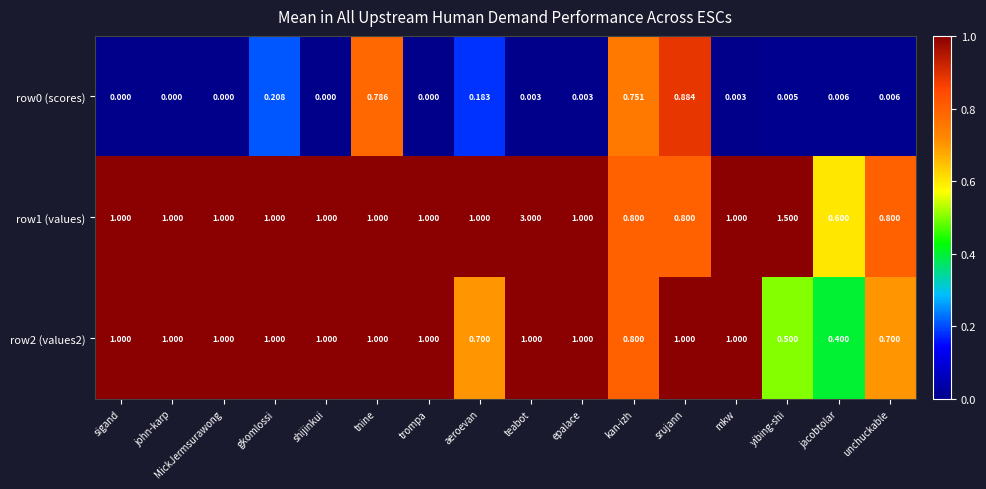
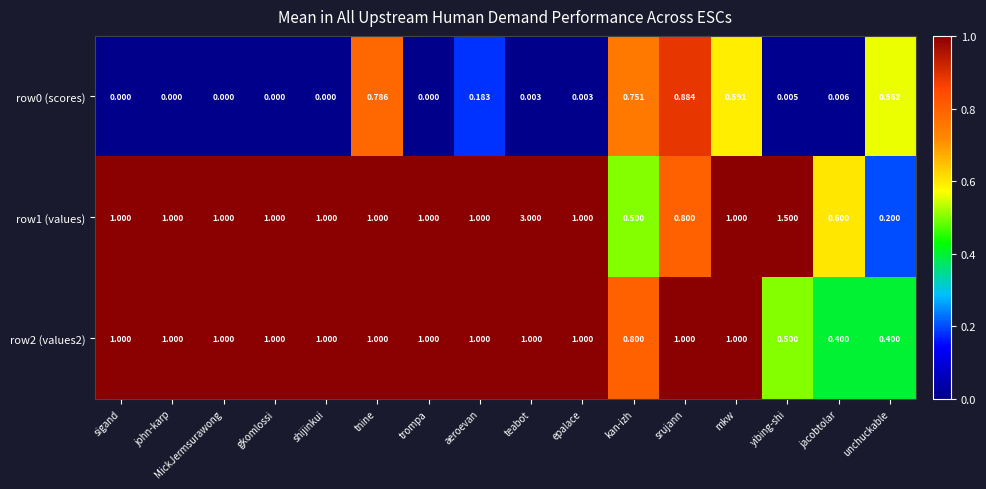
  {
    "row0 (scores)": {
      "sigand": 0.000,
      "john-karp": 0.000,
      "MickJermsurawong": 0.000,
-     "gkomlossi": 0.208,
+     "gkomlossi": 0.000,
      "shijinkui": 0.000,
      "tnine": 0.786,
      "trompa": 0.000,
      "aeroevan": 0.183,
      "teabot": 0.003,
      "epalace": 0.003,
      "kan-izh": 0.751,
      "srujann": 0.884,
-     "mkw": 0.003,
+     "mkw": 0.591,
      "yibing-shi": 0.005,
      "jacobtolar": 0.006,
-     "unchuckable": 0.006
+     "unchuckable": 0.562
    },
    "row1 (values)": {
      "sigand": 1.000,
      "john-karp": 1.000,
      "MickJermsurawong": 1.000,
      "gkomlossi": 1.000,
      "shijinkui": 1.000,
      "tnine": 1.000,
      "trompa": 1.000,
      "aeroevan": 1.000,
      "teabot": 3.000,
      "epalace": 1.000,
-     "kan-izh": 0.800,
+     "kan-izh": 0.500,
      "srujann": 0.800,
      "mkw": 1.000,
      "yibing-shi": 1.500,
      "jacobtolar": 0.600,
-     "unchuckable": 0.800
+     "unchuckable": 0.200
    },
    "row2 (values2)": {
      "sigand": 1.000,
      "john-karp": 1.000,
      "MickJermsurawong": 1.000,
      "gkomlossi": 1.000,
      "shijinkui": 1.000,
      "tnine": 1.000,
      "trompa": 1.000,
-     "aeroevan": 0.700,
+     "aeroevan": 1.000,
      "teabot": 1.000,
      "epalace": 1.000,
      "kan-izh": 0.800,
      "srujann": 1.000,
      "mkw": 1.000,
      "yibing-shi": 0.500,
      "jacobtolar": 0.400,
-     "unchuckable": 0.700
+     "unchuckable": 0.400
    }
  }
